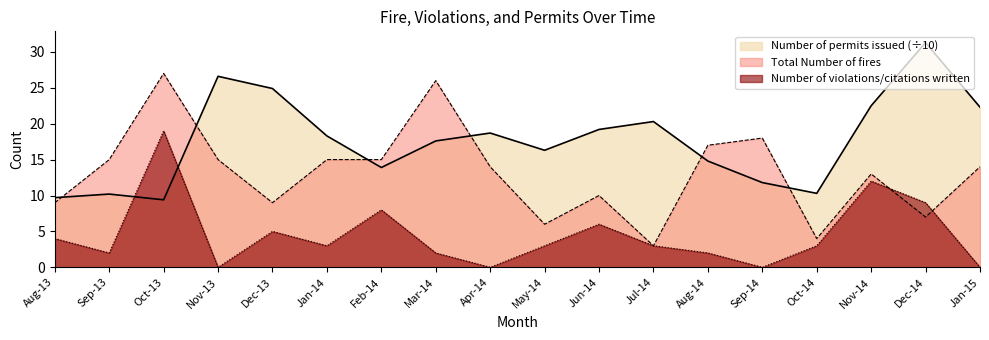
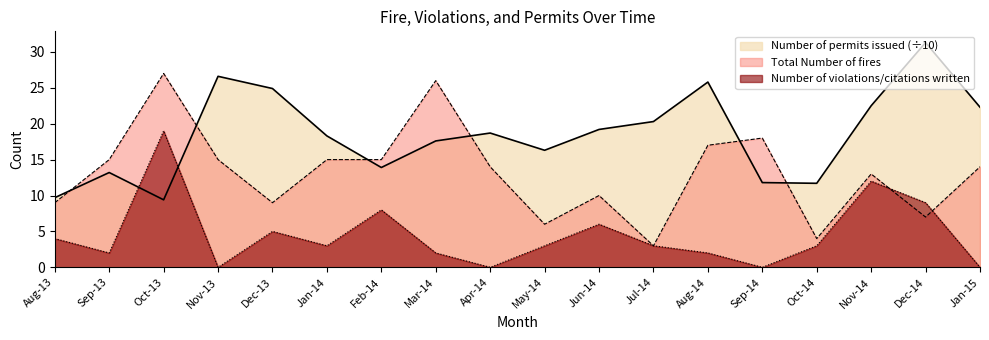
  {
    "Number of permits issued (÷10)": {
      "Aug-13": 10,
-     "Sep-13": 10,
+     "Sep-13": 13,
      "Oct-13": 9,
      "Nov-13": 27,
      "Dec-13": 25,
      "Jan-14": 18,
      "Feb-14": 14,
      "Mar-14": 18,
      "Apr-14": 19,
      "May-14": 16,
      "Jun-14": 19,
      "Jul-14": 20,
-     "Aug-14": 15,
+     "Aug-14": 26,
      "Sep-14": 12,
-     "Oct-14": 10,
+     "Oct-14": 12,
      "Nov-14": 23,
      "Jan-15": 22
    },
    "Total Number of fires": {
      "Aug-13": 9,
      "Sep-13": 15,
      "Oct-13": 27,
      "Nov-13": 15,
      "Dec-13": 9,
      "Jan-14": 15,
      "Feb-14": 15,
      "Mar-14": 26,
      "Apr-14": 14,
      "May-14": 6,
      "Jun-14": 10,
      "Aug-14": 17,
      "Sep-14": 18,
      "Oct-14": 4,
      "Nov-14": 13,
      "Dec-14": 7,
      "Jan-15": 14
    },
    "Number of violations/citations written": {
      "Aug-13": 4,
      "Sep-13": 2,
      "Oct-13": 19,
      "Nov-13": 0,
      "Dec-13": 5,
      "Jan-14": 3,
      "Feb-14": 8,
      "Mar-14": 2,
      "Apr-14": 0,
      "May-14": 3,
      "Jun-14": 6,
      "Aug-14": 2,
      "Sep-14": 0,
      "Oct-14": 3,
      "Nov-14": 12,
      "Dec-14": 9,
      "Jan-15": 0
    }
  }
